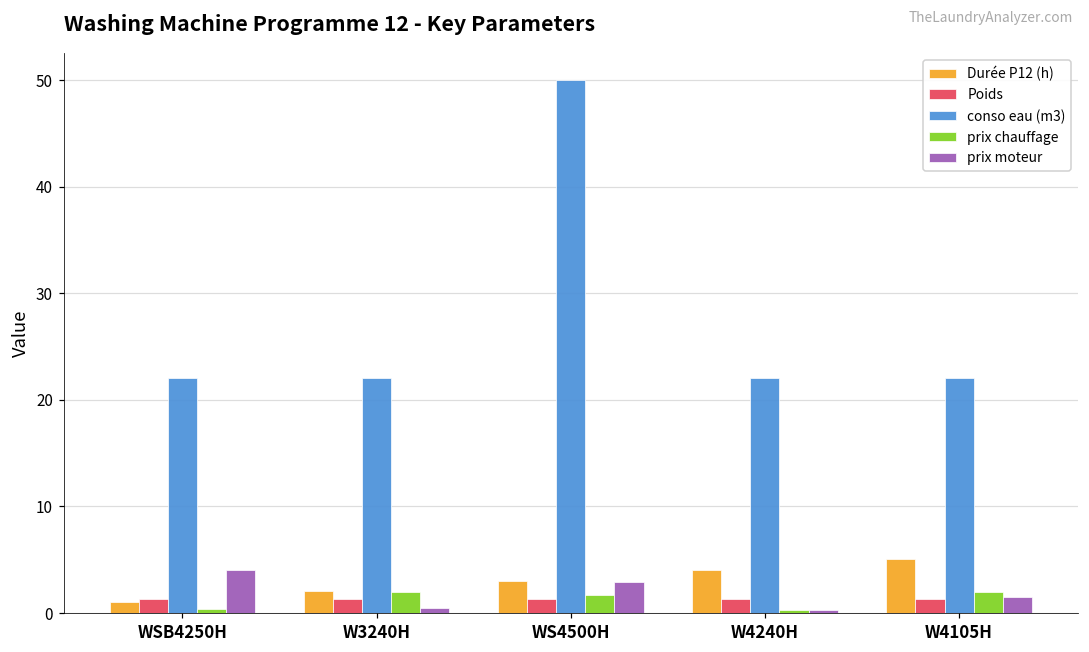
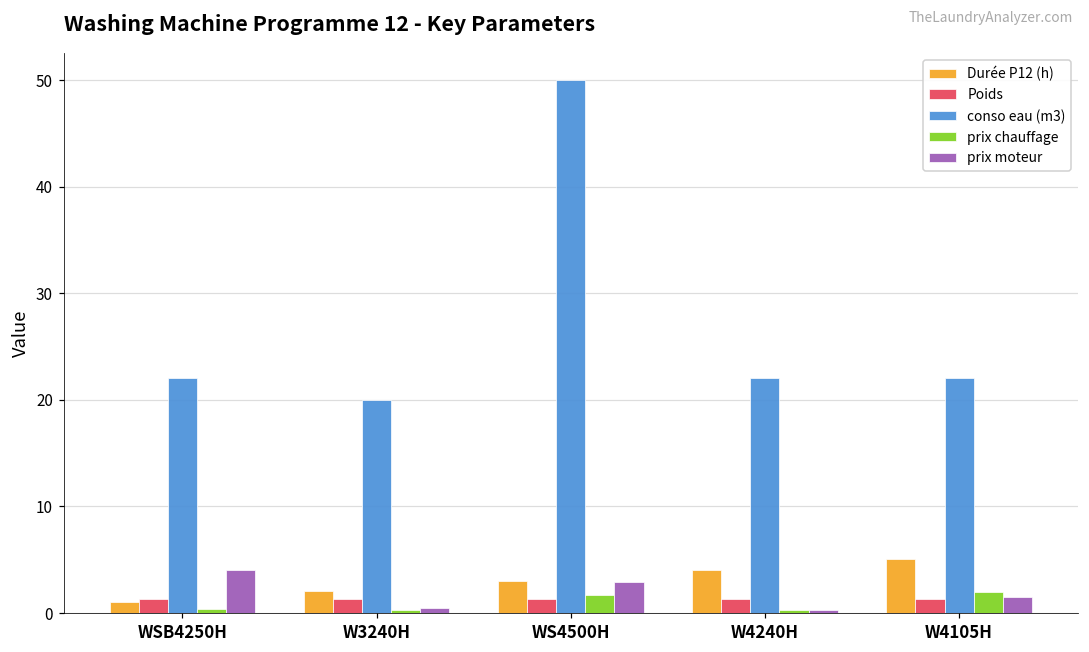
  {
    "Durée P12 (h)": {
      "WSB4250H": 1,
      "W3240H": 2,
      "WS4500H": 3,
      "W4240H": 4,
      "W4105H": 5
    },
    "Poids": {
      "WSB4250H": 1,
      "W3240H": 1,
      "WS4500H": 1,
      "W4240H": 1,
      "W4105H": 1
    },
    "conso eau (m3)": {
      "WSB4250H": 22,
-     "W3240H": 22,
+     "W3240H": 20,
      "WS4500H": 50,
      "W4240H": 22,
      "W4105H": 22
    },
    "prix chauffage": {
      "WSB4250H": 0,
-     "W3240H": 2,
+     "W3240H": 0,
      "WS4500H": 2,
      "W4105H": 2
    },
    "prix moteur": {
      "WSB4250H": 4,
      "W3240H": 0,
      "WS4500H": 3,
      "W4105H": 1
    }
  }
